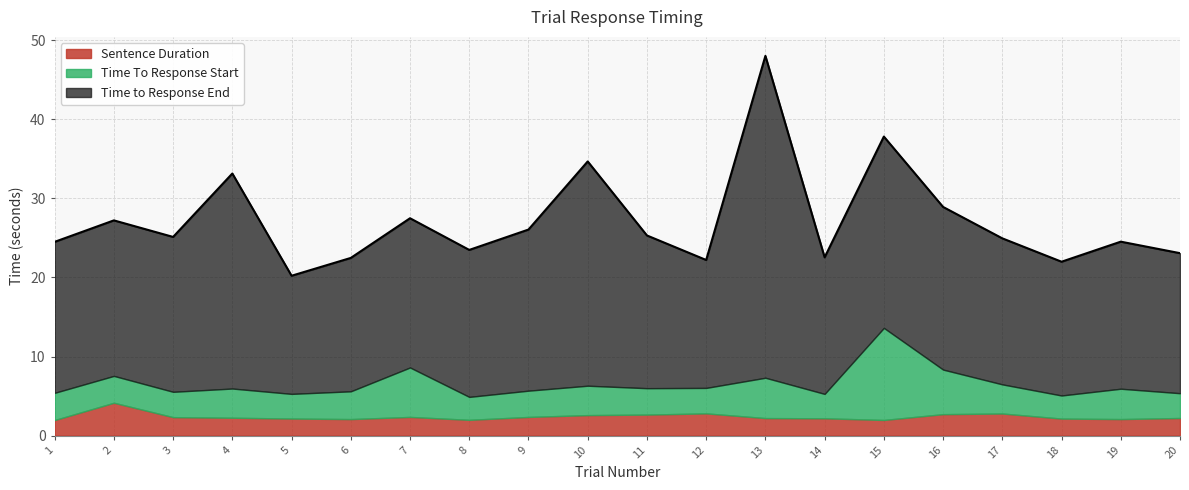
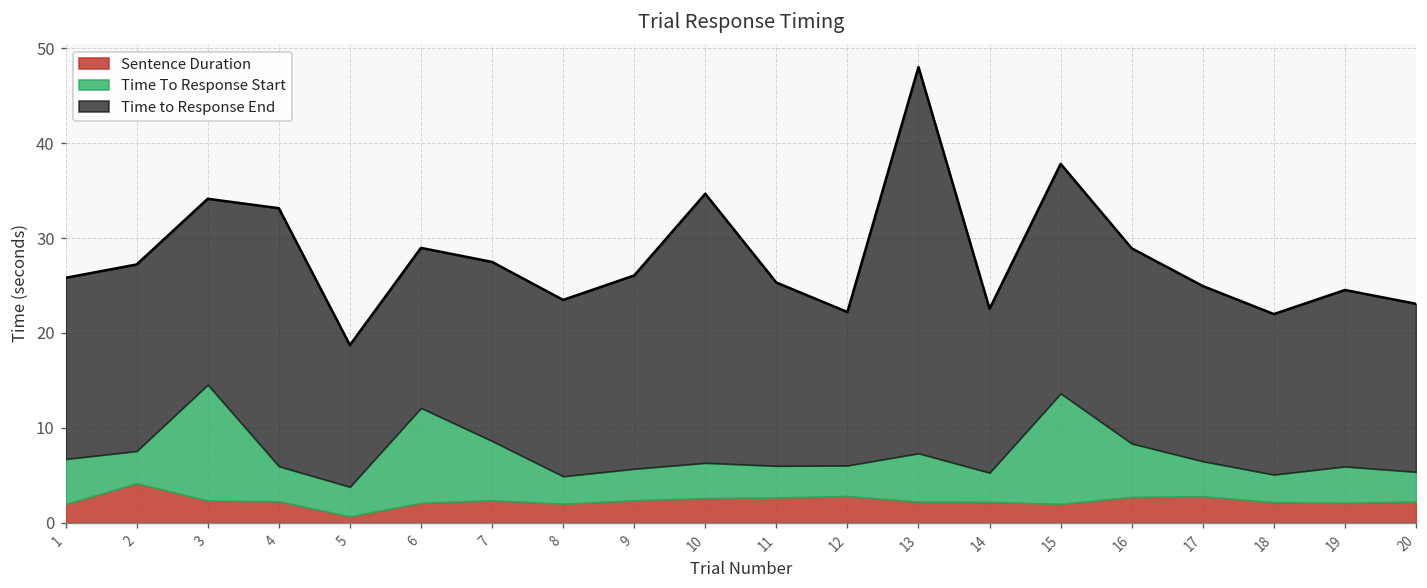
  {
    "Sentence Duration": {
      "1": 2,
      "2": 4,
      "3": 2,
      "4": 2,
-     "5": 2,
+     "5": 1,
      "6": 2,
      "7": 2,
      "8": 2,
      "9": 2,
      "10": 3,
      "11": 3,
      "12": 3,
      "13": 2,
      "14": 2,
      "15": 2,
      "16": 3,
      "17": 3,
      "18": 2,
      "19": 2,
      "20": 2
    },
    "Time To Response Start": {
-     "1": 3,
+     "1": 5,
      "2": 3,
-     "3": 3,
+     "3": 12,
      "4": 4,
      "5": 3,
-     "6": 4,
+     "6": 10,
      "7": 6,
      "8": 3,
      "9": 3,
      "10": 4,
      "11": 3,
      "12": 3,
      "13": 5,
      "14": 3,
      "15": 12,
      "16": 6,
      "17": 4,
      "18": 3,
      "19": 4,
      "20": 3
    },
    "Time to Response End": {
      "1": 19,
      "2": 20,
      "3": 20,
      "4": 27,
      "5": 15,
      "6": 17,
      "7": 19,
      "8": 19,
      "9": 20,
      "10": 28,
      "11": 19,
      "12": 16,
      "13": 41,
      "14": 17,
      "15": 24,
      "16": 21,
      "17": 18,
      "18": 17,
      "19": 19,
      "20": 18
    }
  }
